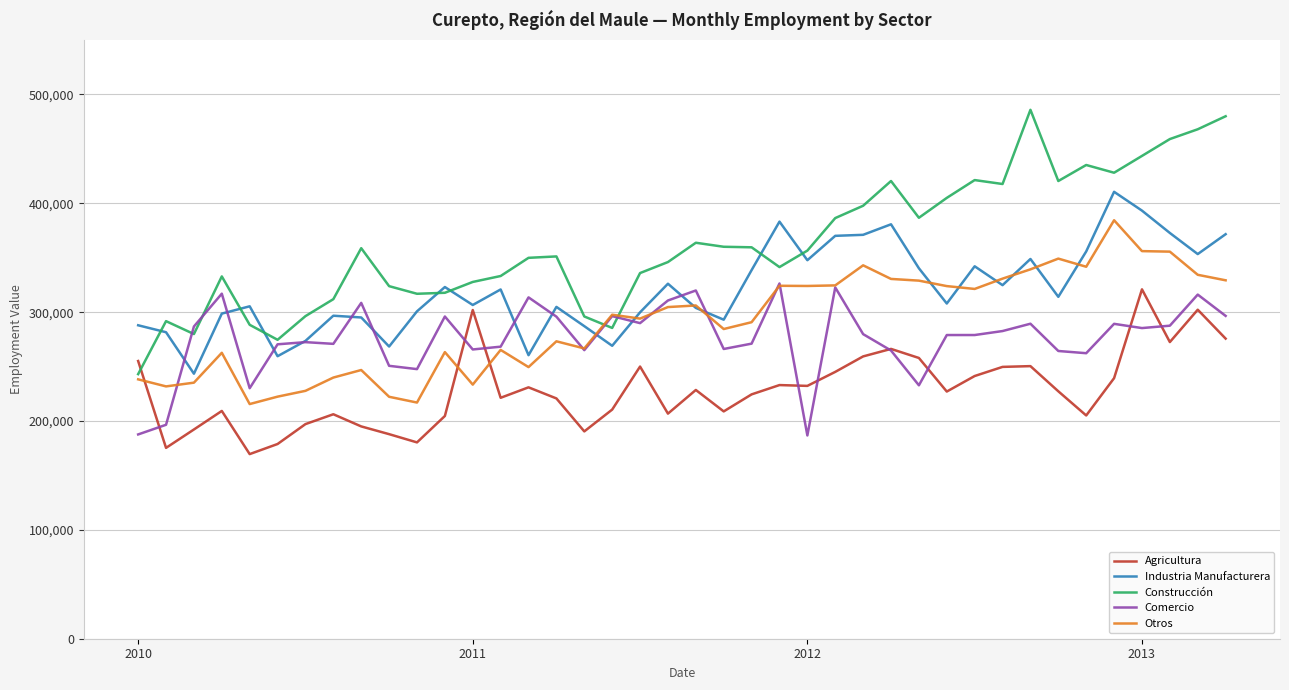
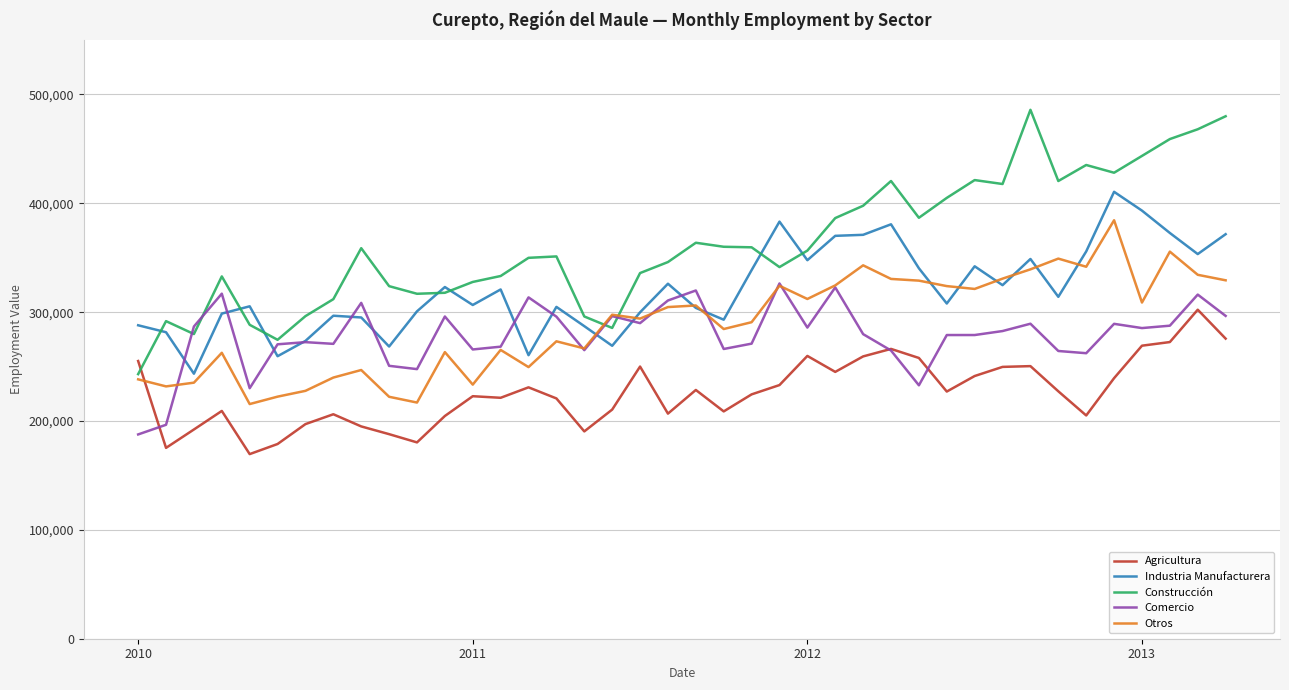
  {
    "Agricultura": {
      "2010": "255,000",
-     "2011": "302,000",
-     "2012": "232,000",
-     "2013": "321,000"
+     "2011": "223,000",
+     "2012": "260,000",
+     "2013": "269,000"
    },
    "Industria Manufacturera": {
      "2010": "288,000",
      "2011": "307,000",
      "2012": "348,000",
      "2013": "393,000"
    },
    "Construcción": {
      "2010": "243,000",
      "2011": "328,000",
      "2012": "357,000",
      "2013": "444,000"
    },
    "Comercio": {
      "2010": "188,000",
      "2011": "266,000",
-     "2012": "187,000",
+     "2012": "286,000",
      "2013": "285,000"
    },
    "Otros": {
      "2010": "238,000",
      "2011": "233,000",
-     "2012": "324,000",
-     "2013": "356,000"
+     "2012": "312,000",
+     "2013": "309,000"
    }
  }
